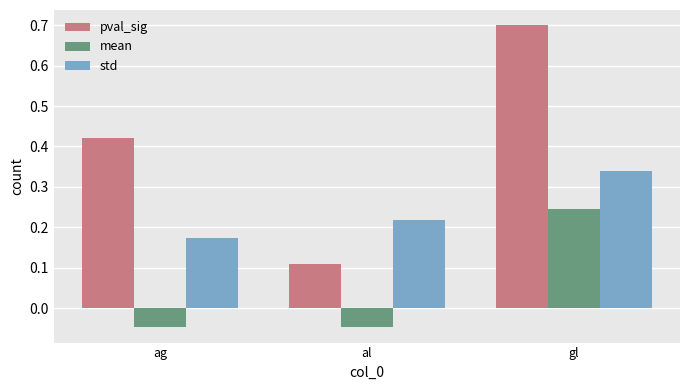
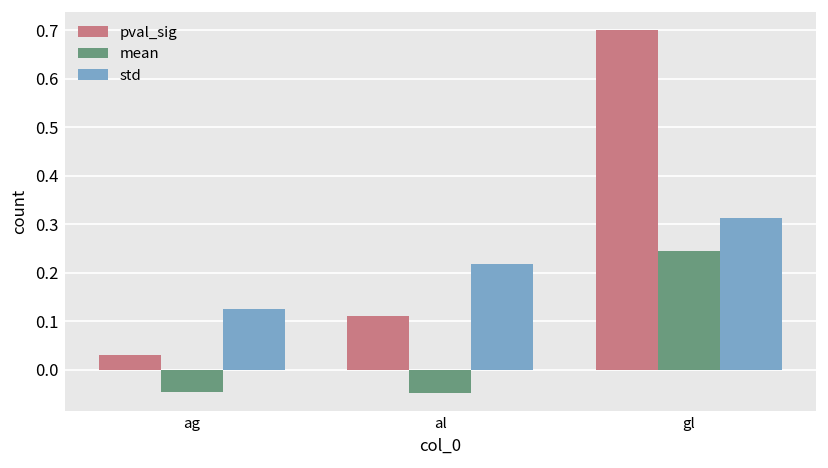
  {
    "pval_sig": {
-     "ag": 0.42,
+     "ag": 0.03,
      "al": 0.11,
      "gl": 0.70
    },
    "mean": {
      "ag": -0.05,
      "al": -0.05,
      "gl": 0.25
    },
    "std": {
-     "ag": 0.17,
+     "ag": 0.13,
      "al": 0.22,
-     "gl": 0.34
+     "gl": 0.31
    }
  }
